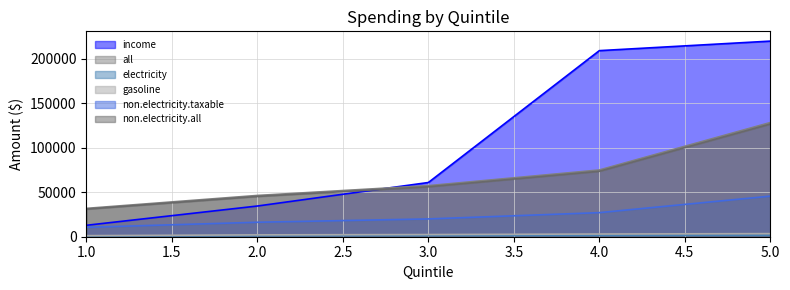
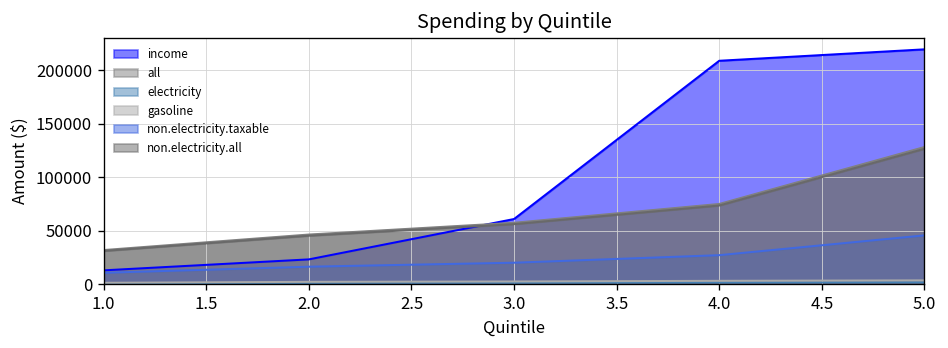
  {
    "income": {
-     "2.0": 30000,
+     "2.0": 20000,
      "3.0": 60000,
      "4.0": 210000,
      "5.0": 220000
    }
  }
